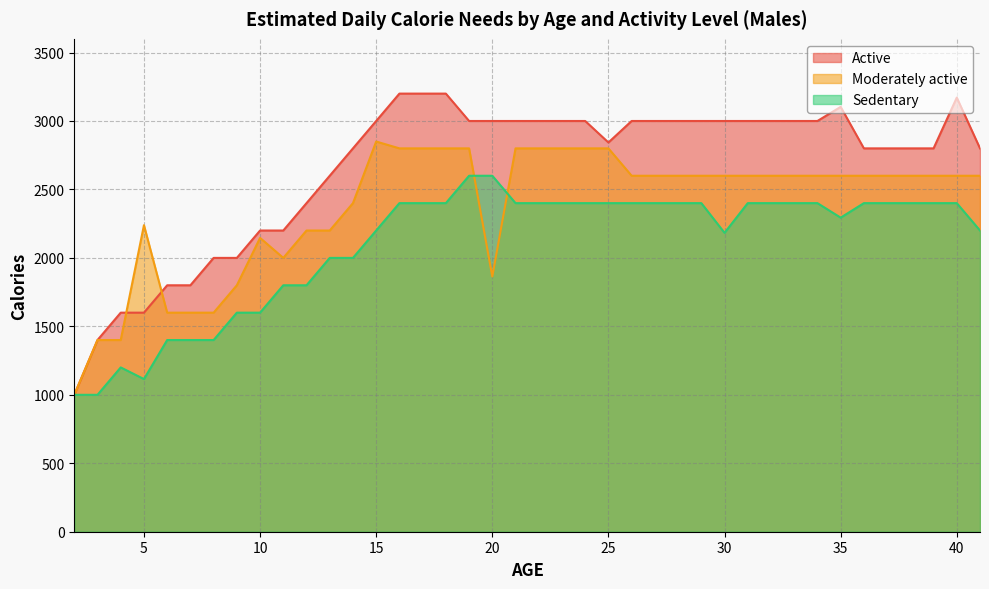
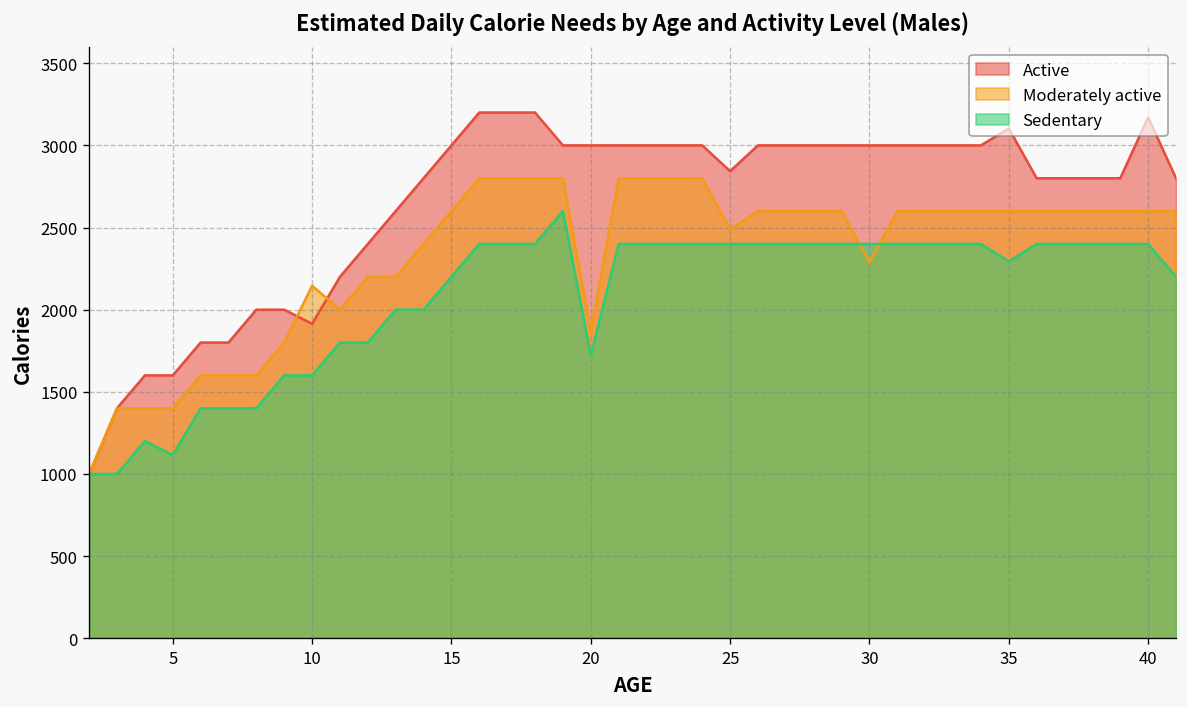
  {
    "Active": {
      "5": 1600,
-     "10": 2200,
+     "10": 1910,
      "15": 3000,
      "20": 3000,
      "25": 2840,
      "30": 3000
    },
    "Moderately active": {
-     "5": 2240,
+     "5": 1400,
      "10": 2150,
-     "15": 2850,
+     "15": 2600,
      "20": 1860,
-     "25": 2800,
-     "30": 2600,
+     "25": 2490,
+     "30": 2290,
      "35": 2600,
      "40": 2600
    },
    "Sedentary": {
      "5": 1120,
      "10": 1600,
      "15": 2200,
-     "20": 2600,
+     "20": 1720,
      "25": 2400,
-     "30": 2180,
+     "30": 2400,
      "35": 2290,
      "40": 2400
    }
  }
